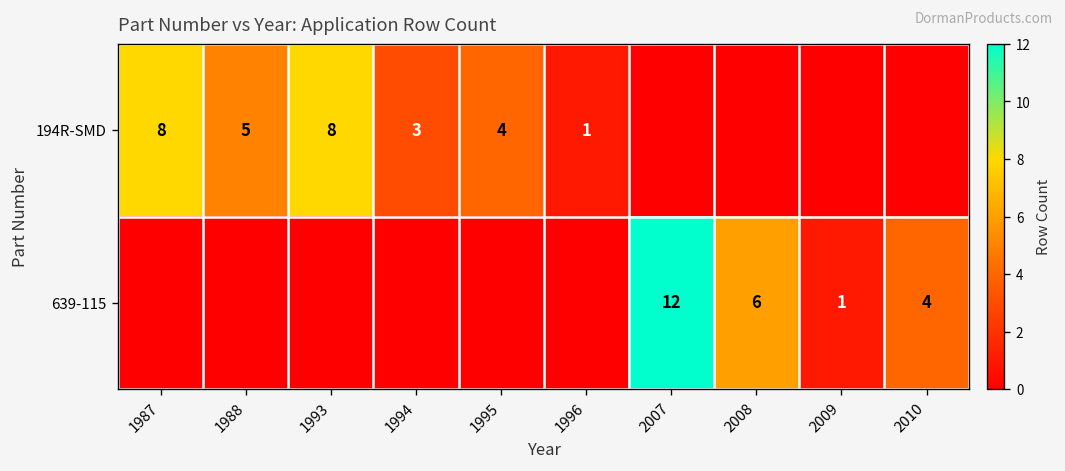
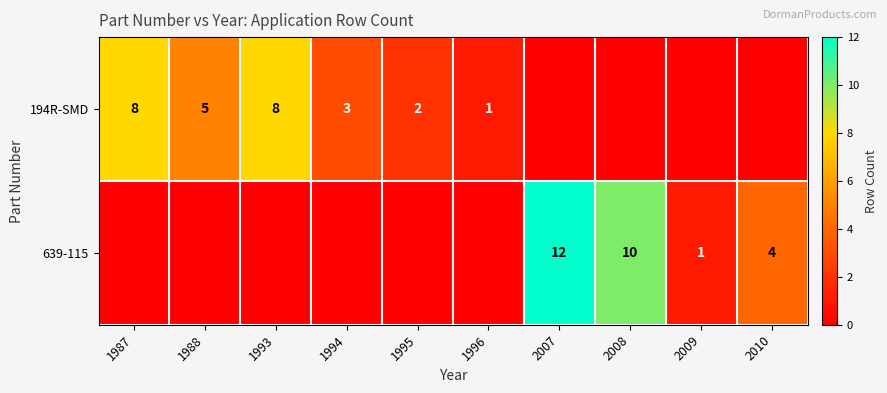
  {
    "194R-SMD": {
      "1987": 8,
      "1988": 5,
      "1993": 8,
      "1994": 3,
-     "1995": 4,
+     "1995": 2,
      "1996": 1
    },
    "639-115": {
      "2007": 12,
-     "2008": 6,
+     "2008": 10,
      "2009": 1,
      "2010": 4
    }
  }
